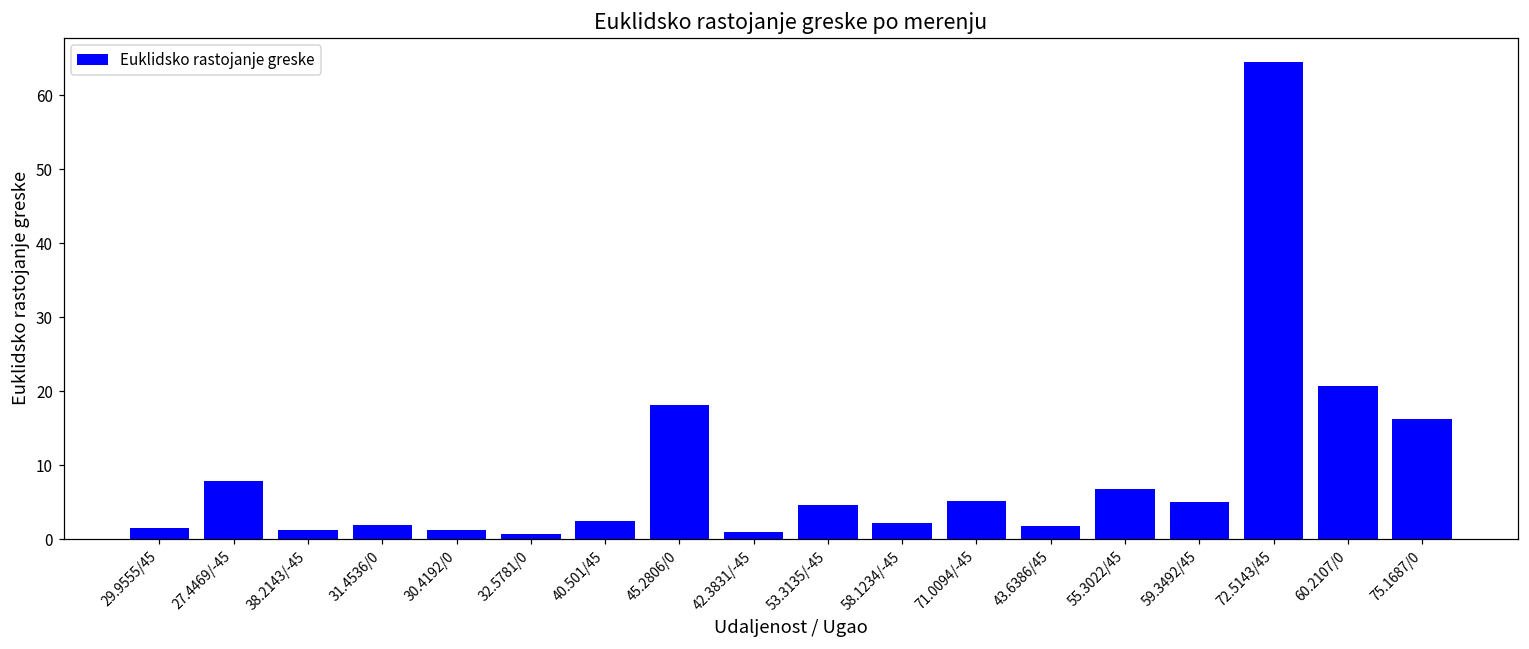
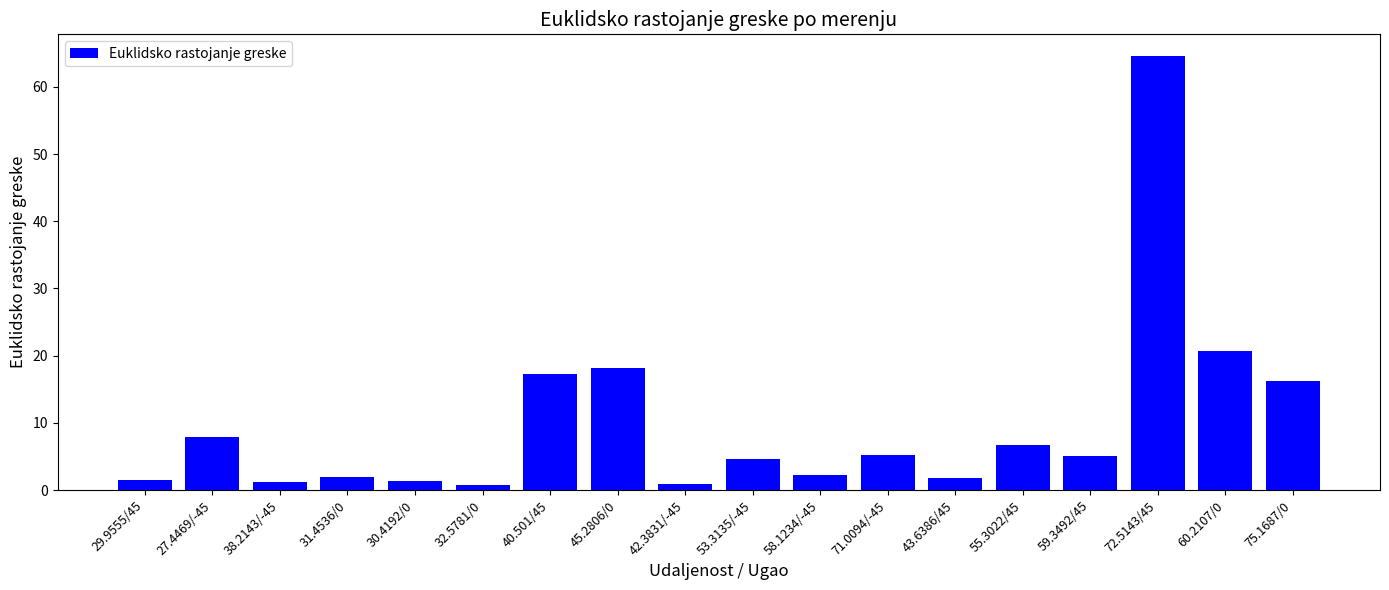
  {
    "29.9555/45": 2,
    "27.4469/-45": 8,
    "38.2143/-45": 1,
    "31.4536/0": 2,
    "30.4192/0": 1,
    "32.5781/0": 1,
-   "40.501/45": 3,
+   "40.501/45": 17,
    "45.2806/0": 18,
    "42.3831/-45": 1,
    "53.3135/-45": 5,
    "58.1234/-45": 2,
    "71.0094/-45": 5,
    "43.6386/45": 2,
    "55.3022/45": 7,
    "59.3492/45": 5,
    "72.5143/45": 65,
    "60.2107/0": 21,
    "75.1687/0": 16
  }
